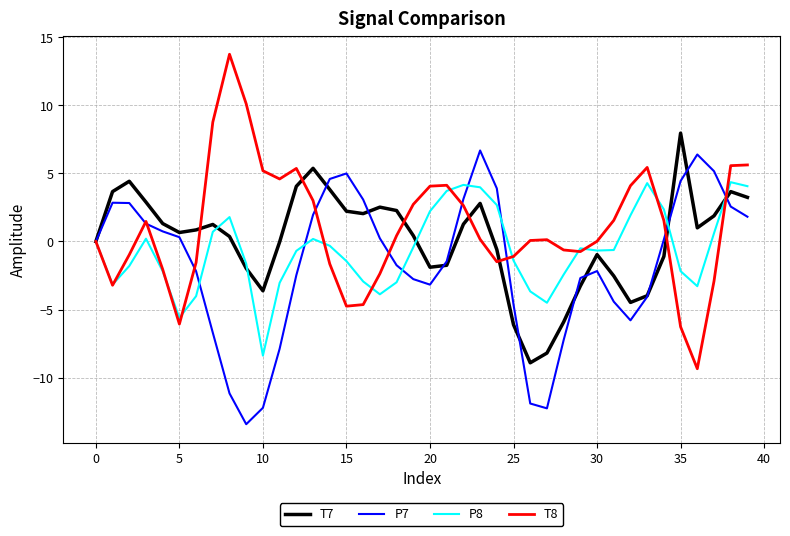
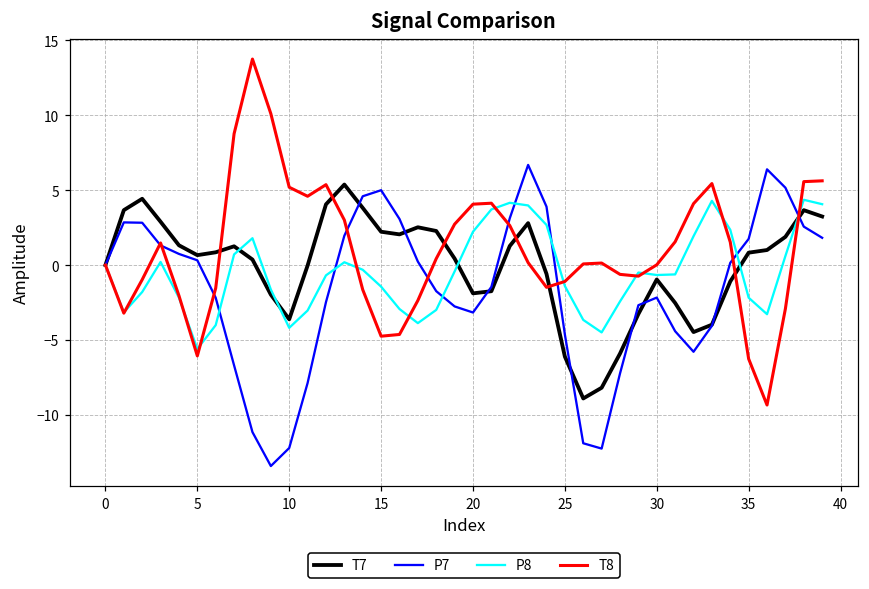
  {
    "T7": {
      "5": 0.7,
      "10": -3.6,
      "15": 2.2,
      "20": -1.9,
      "25": -6.1,
      "30": -1.0,
-     "35": 8.0
+     "35": 0.8
    },
    "P7": {
      "5": 0.3,
      "10": -12.2,
      "15": 5.0,
      "20": -3.2,
      "25": -4.6,
      "30": -2.2,
-     "35": 4.4
+     "35": 1.7
    },
    "P8": {
      "5": -5.6,
-     "10": -8.4,
+     "10": -4.2,
      "15": -1.4,
      "20": 2.2,
      "25": -1.4,
      "30": -0.7,
      "35": -2.2
    },
    "T8": {
      "5": -6.1,
      "10": 5.2,
      "15": -4.8,
      "20": 4.1,
      "25": -1.1,
      "30": 0.0,
      "35": -6.3
    }
  }
